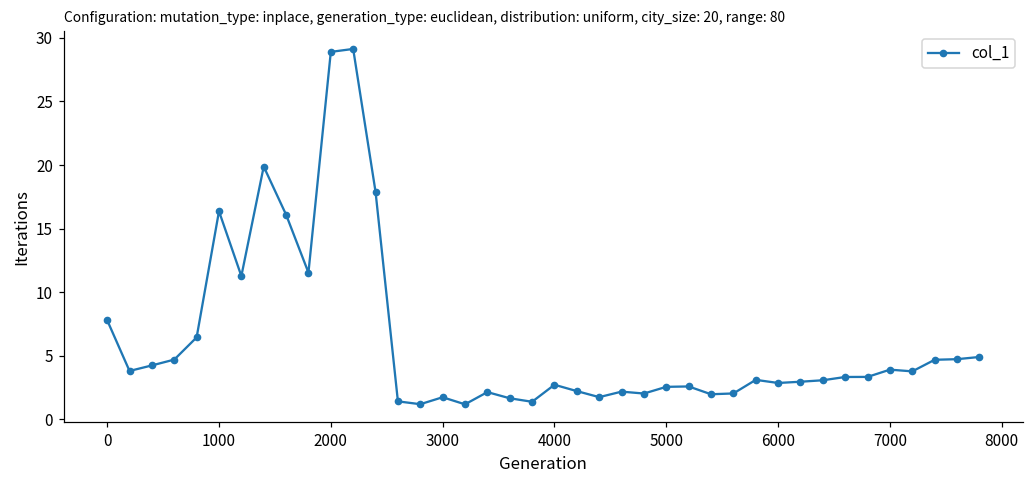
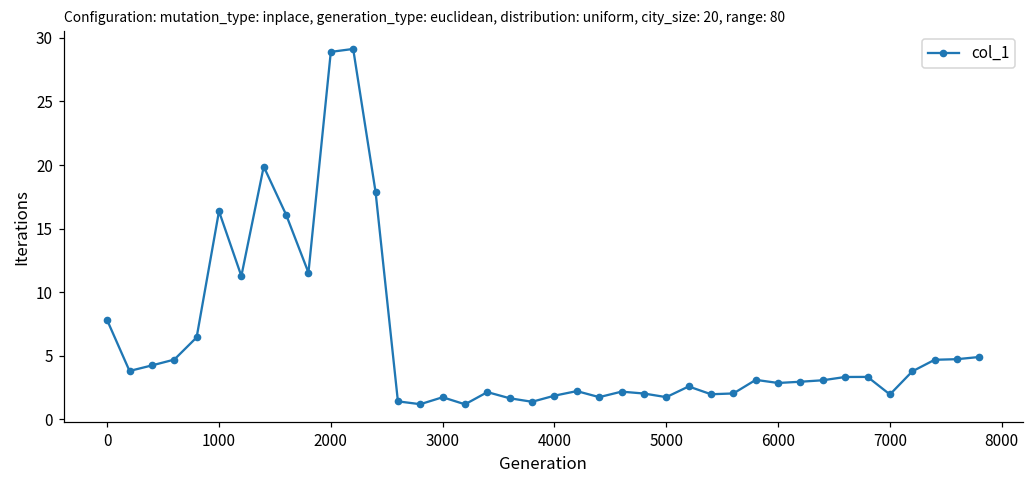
  {
    "0": 7.8,
    "1000": 16.4,
    "2000": 28.9,
    "3000": 1.7,
-   "4000": 2.7,
-   "5000": 2.5,
+   "4000": 1.9,
+   "5000": 1.7,
    "6000": 2.8,
-   "7000": 3.9
+   "7000": 1.9
  }
